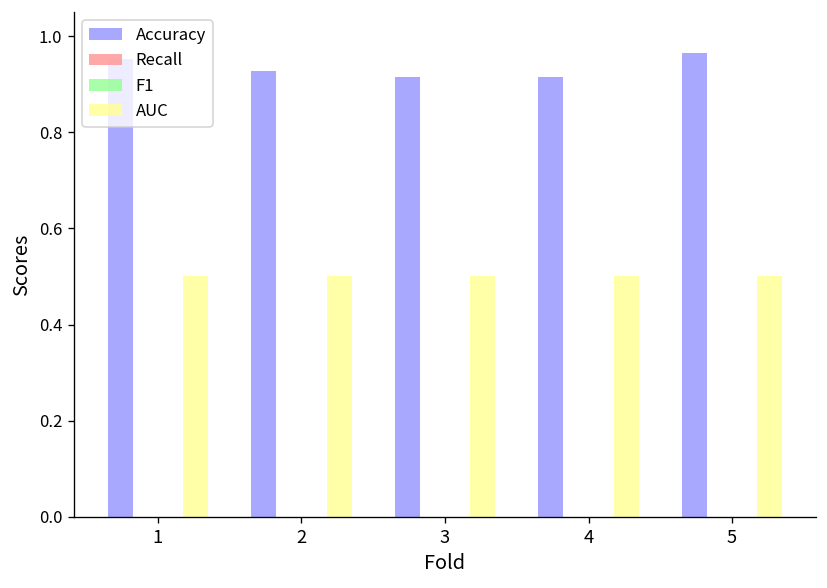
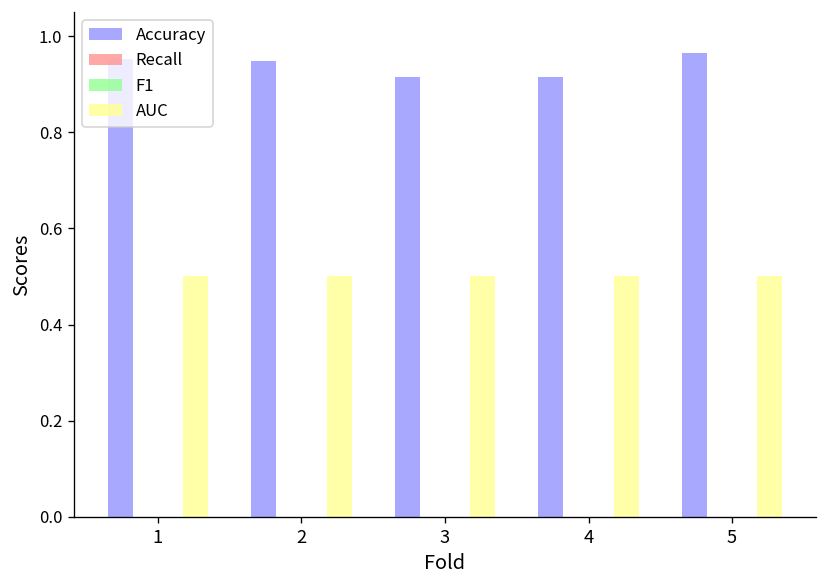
  {
    "Accuracy": {
-     "2": 0.93,
+     "2": 0.95,
      "3": 0.91,
      "4": 0.91,
      "5": 0.97
    },
    "Recall": {
      "1": 0.00,
      "2": 0.00,
      "3": 0.00,
      "4": 0.00,
      "5": 0.00
    },
    "F1": {
      "1": 0.00,
      "2": 0.00,
      "3": 0.00,
      "4": 0.00,
      "5": 0.00
    },
    "AUC": {
      "1": 0.50,
      "2": 0.50,
      "3": 0.50,
      "4": 0.50,
      "5": 0.50
    }
  }
